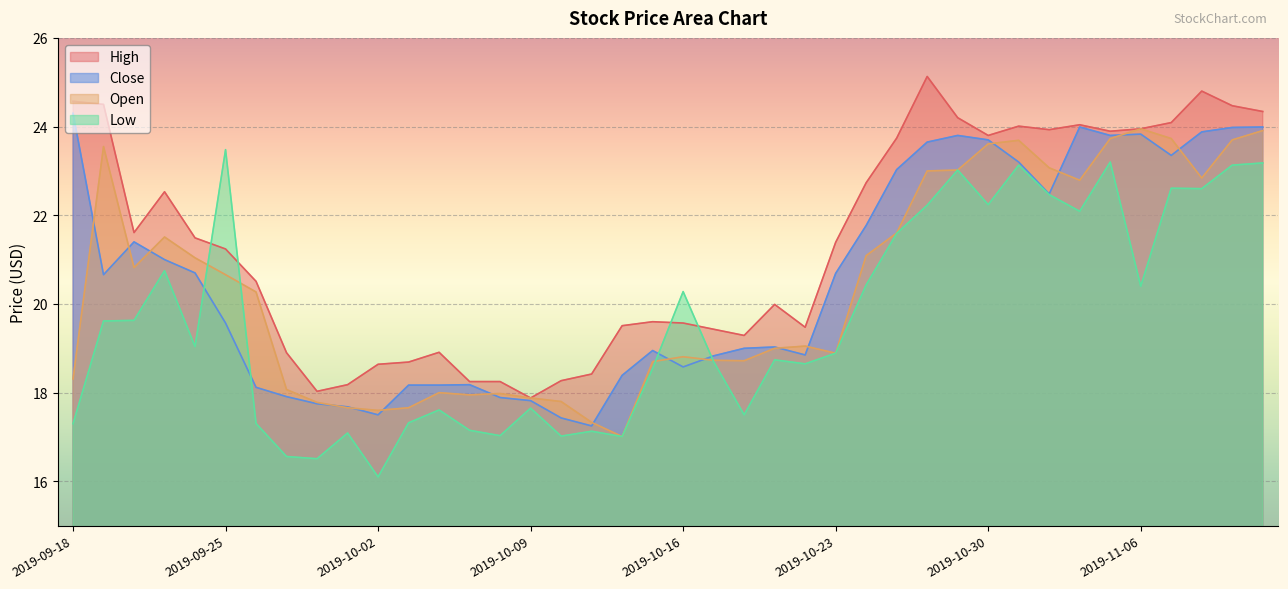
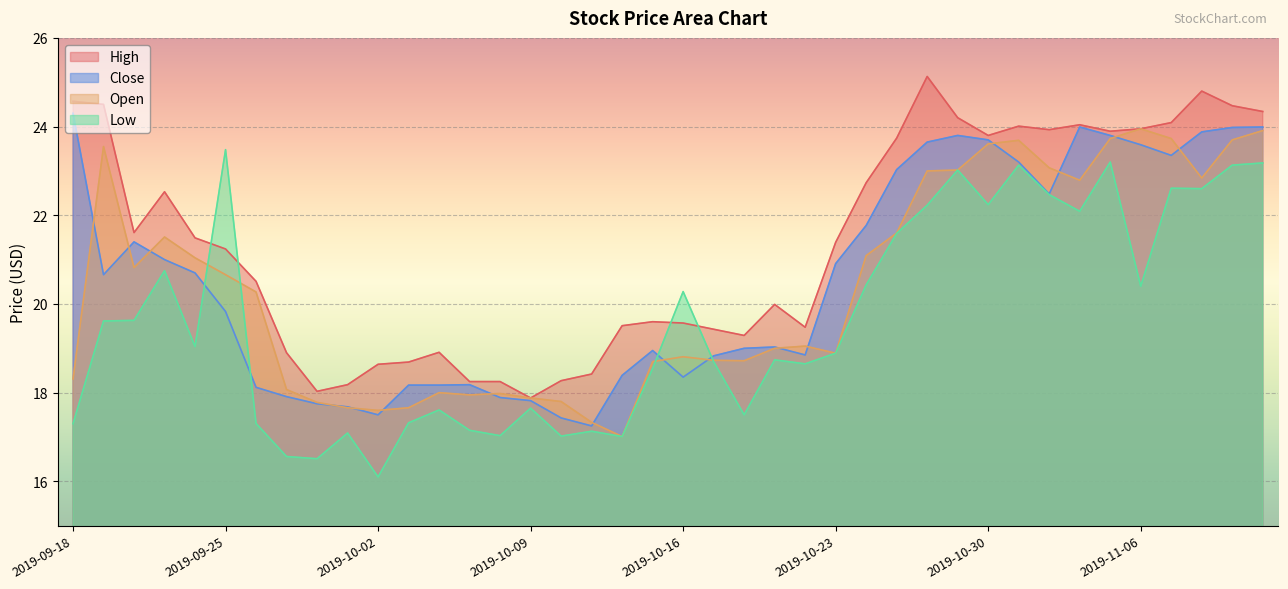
  {
    "Close": {
-     "2019-09-25": 19.6,
+     "2019-09-25": 19.8,
      "2019-10-02": 17.5,
      "2019-10-09": 17.8,
-     "2019-10-16": 18.6,
-     "2019-10-23": 20.7,
+     "2019-10-16": 18.4,
+     "2019-10-23": 20.9,
      "2019-10-30": 23.7,
-     "2019-11-06": 23.8
+     "2019-11-06": 23.6
    },
    "Low": {
      "2019-09-18": 17.3,
      "2019-09-25": 23.5,
      "2019-10-02": 16.1,
      "2019-10-09": 17.7,
      "2019-10-16": 20.3,
      "2019-10-30": 22.2,
      "2019-11-06": 20.4
    }
  }
